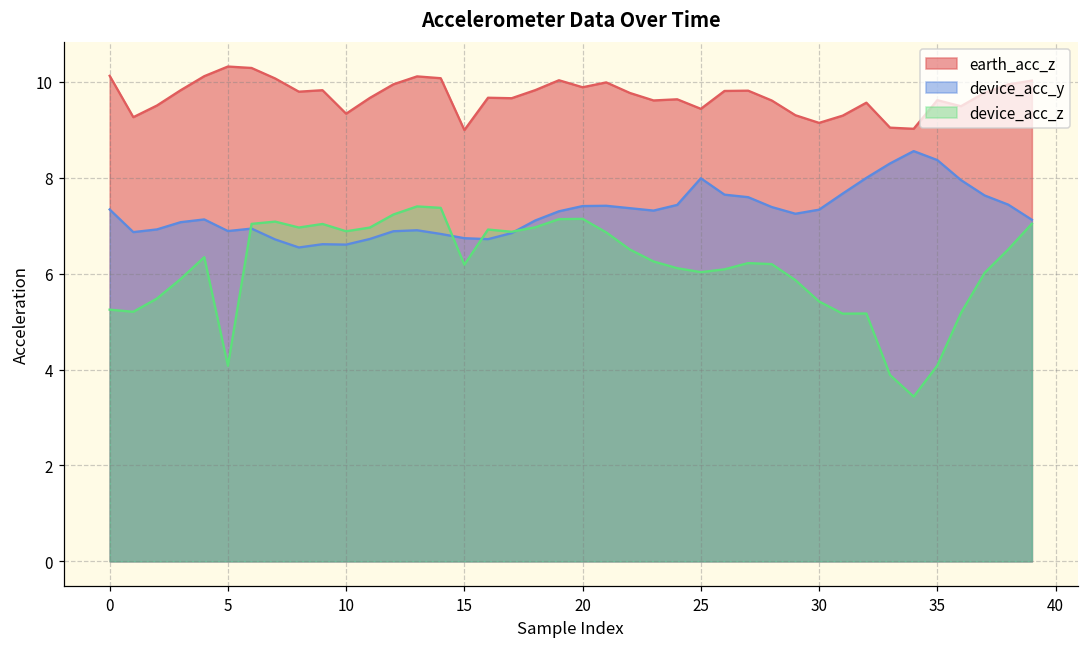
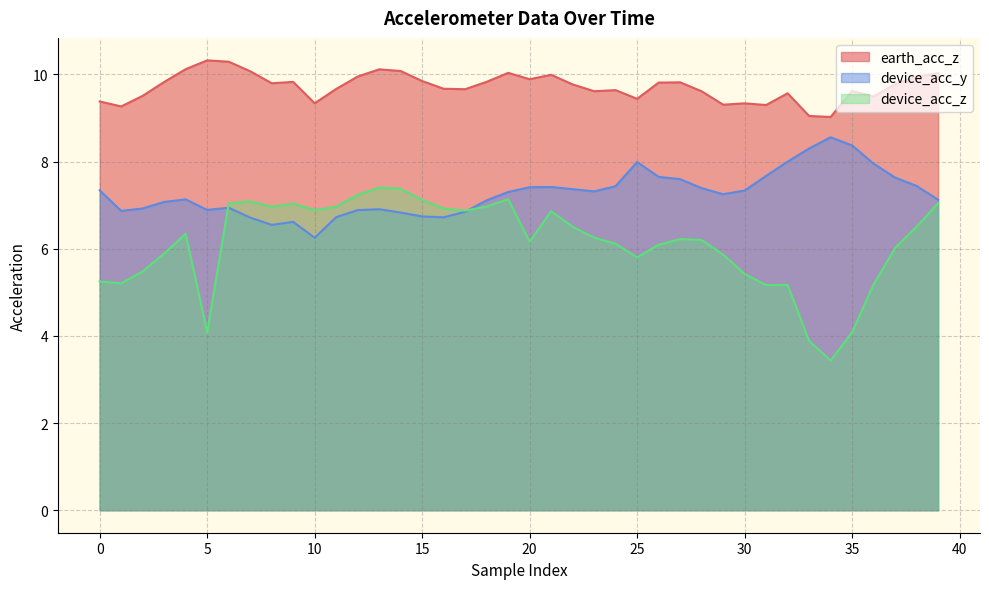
  {
    "earth_acc_z": {
-     "0": 10.1,
+     "0": 9.4,
      "5": 10.3,
      "10": 9.3,
-     "15": 9.0,
+     "15": 9.8,
      "20": 9.9,
      "25": 9.4,
-     "30": 9.1
+     "30": 9.3
    },
    "device_acc_y": {
      "0": 7.3,
      "5": 6.9,
-     "10": 6.6,
+     "10": 6.3,
      "15": 6.7,
      "20": 7.4,
      "25": 8.0,
      "30": 7.3,
      "35": 8.4
    },
    "device_acc_z": {
      "0": 5.2,
      "5": 4.1,
      "10": 6.9,
-     "15": 6.2,
-     "20": 7.1,
-     "25": 6.0,
+     "15": 7.1,
+     "20": 6.2,
+     "25": 5.8,
      "30": 5.4,
      "35": 4.1
    }
  }
